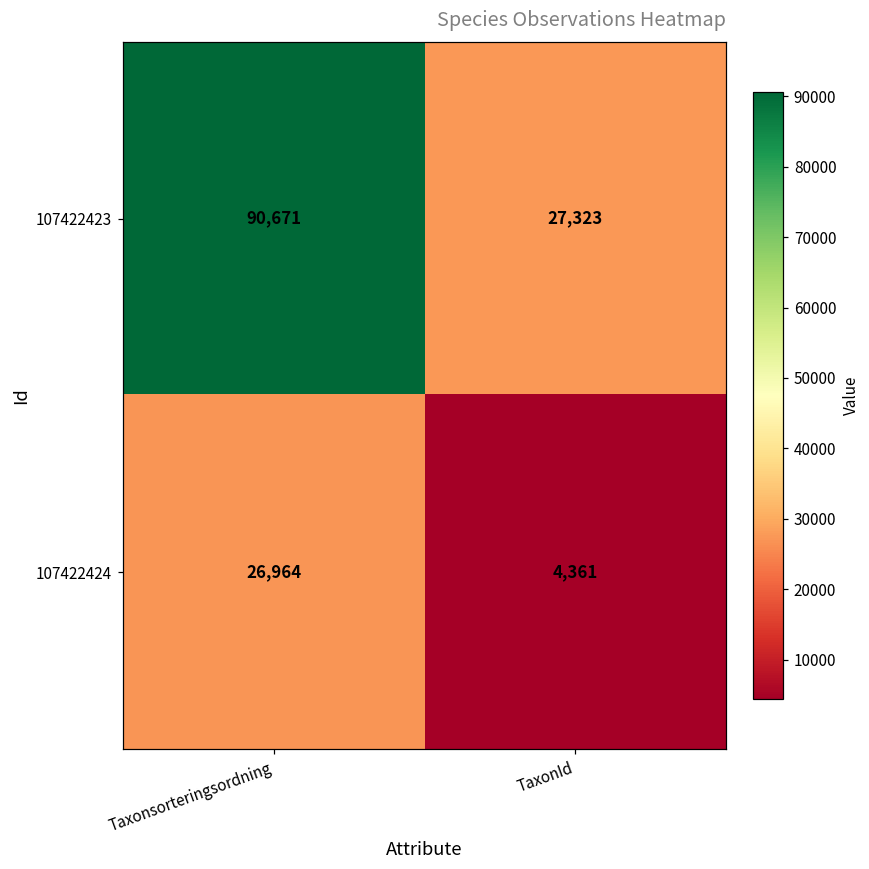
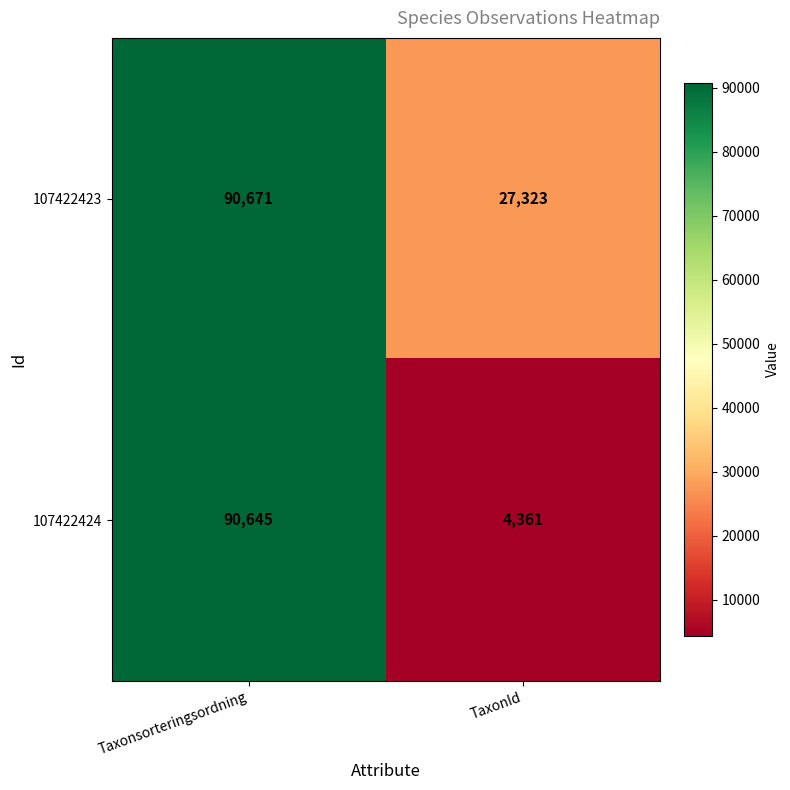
  {
    "107422423": {
      "Taxonsorteringsordning": "90,671",
      "TaxonId": "27,323"
    },
    "107422424": {
-     "Taxonsorteringsordning": "26,964",
+     "Taxonsorteringsordning": "90,645",
      "TaxonId": "4,361"
    }
  }
